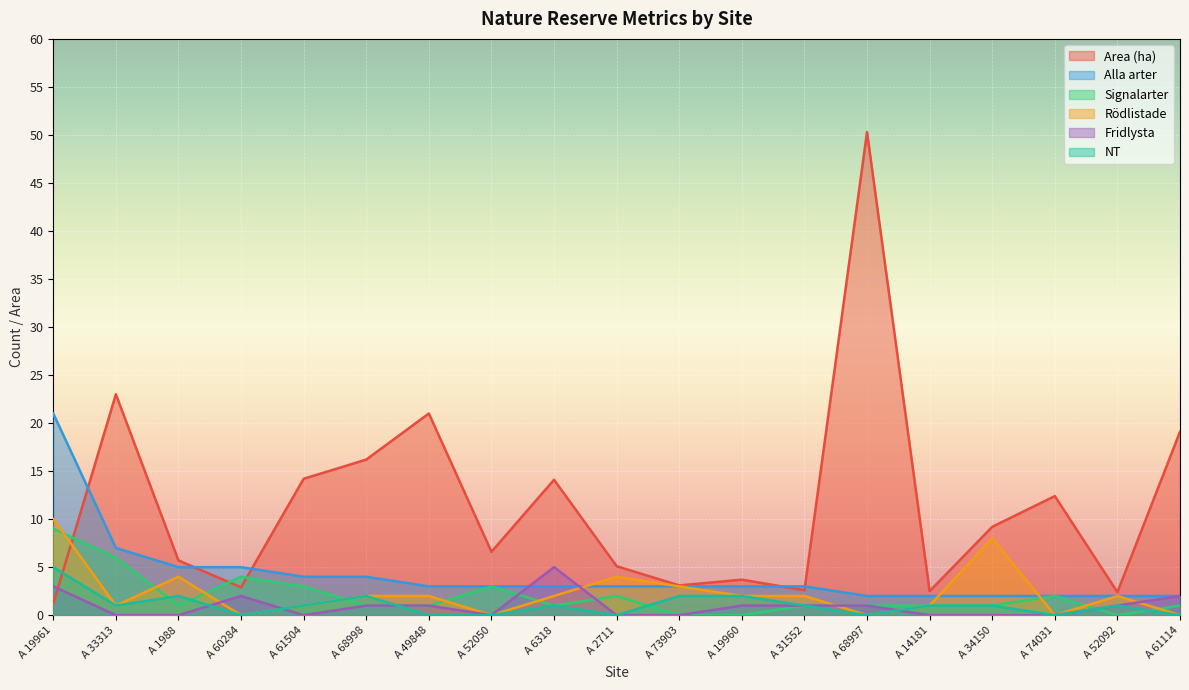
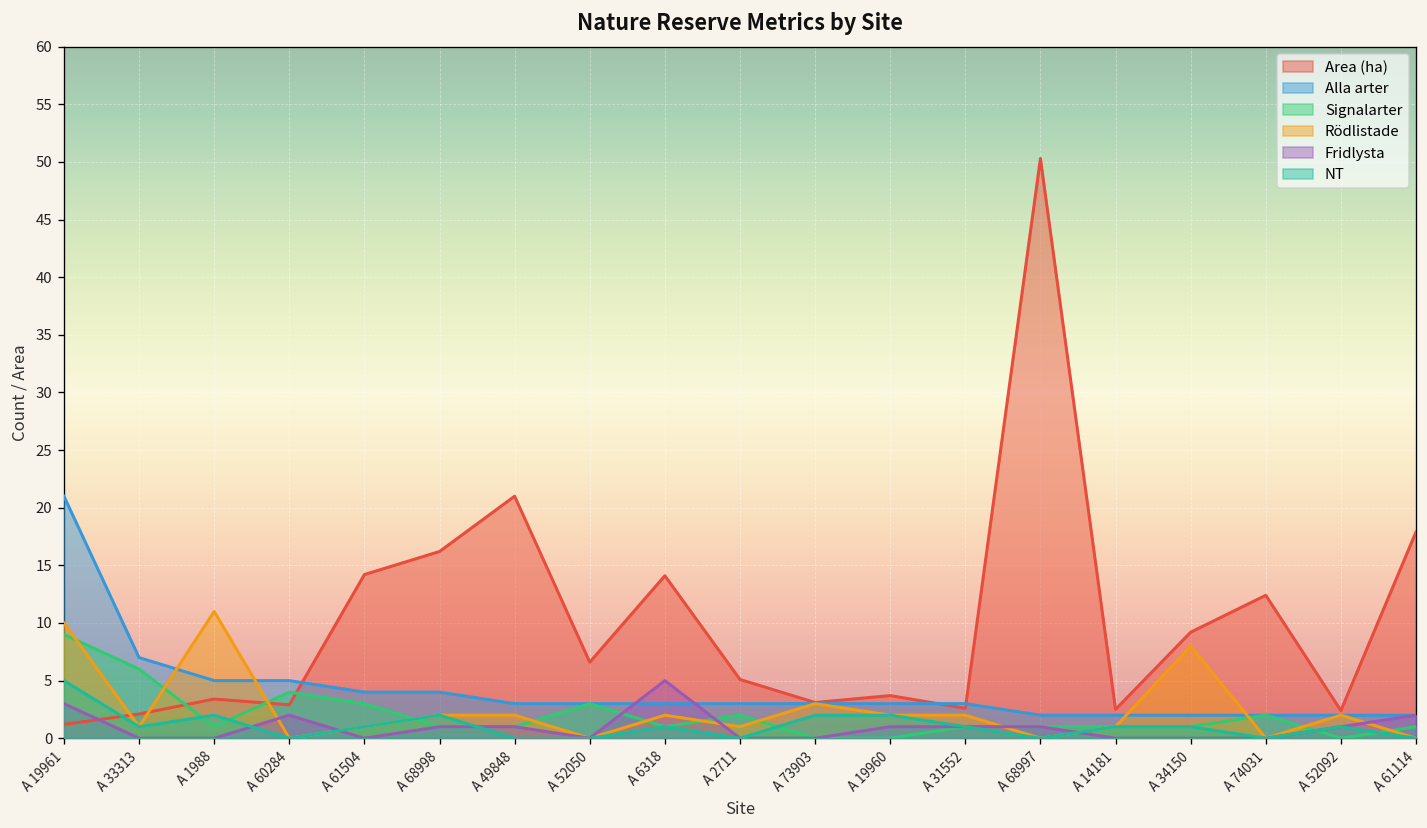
  {
    "Area (ha)": {
      "A 19961": 1,
-     "A 33313": 23,
-     "A 1988": 6,
+     "A 33313": 2,
+     "A 1988": 3,
      "A 60284": 3,
      "A 61504": 14,
      "A 68998": 16,
      "A 49848": 21,
      "A 52050": 7,
      "A 6318": 14,
      "A 2711": 5,
      "A 19960": 4,
      "A 31552": 3,
      "A 68997": 50,
      "A 14181": 3,
      "A 34150": 9,
      "A 74031": 12,
      "A 52092": 2,
-     "A 61114": 19
+     "A 61114": 18
    },
    "Rödlistade": {
      "A 19961": 10,
-     "A 1988": 4,
+     "A 1988": 11,
      "A 49848": 2,
      "A 6318": 2,
-     "A 2711": 4,
+     "A 2711": 1,
      "A 31552": 2,
      "A 34150": 8
    },
    "Fridlysta": {
      "A 19961": 3,
      "A 33313": 0,
      "A 1988": 0,
      "A 60284": 2,
      "A 61504": 0,
      "A 6318": 5,
      "A 19960": 1,
      "A 14181": 0,
      "A 34150": 0
    }
  }
